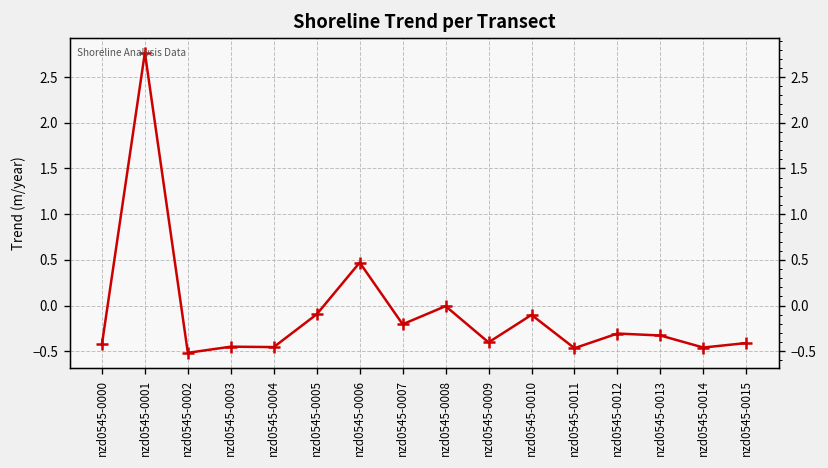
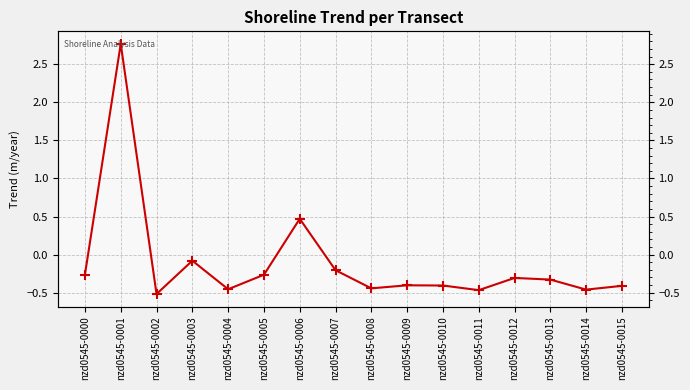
  {
-   "nzd0545-0000": -0.4,
+   "nzd0545-0000": -0.3,
    "nzd0545-0001": 2.8,
    "nzd0545-0002": -0.5,
-   "nzd0545-0003": -0.5,
+   "nzd0545-0003": -0.1,
    "nzd0545-0004": -0.5,
-   "nzd0545-0005": -0.1,
+   "nzd0545-0005": -0.3,
    "nzd0545-0006": 0.5,
    "nzd0545-0007": -0.2,
-   "nzd0545-0008": 0.0,
+   "nzd0545-0008": -0.4,
    "nzd0545-0009": -0.4,
-   "nzd0545-0010": -0.1,
+   "nzd0545-0010": -0.4,
    "nzd0545-0011": -0.5,
    "nzd0545-0012": -0.3,
    "nzd0545-0013": -0.3,
    "nzd0545-0014": -0.5,
    "nzd0545-0015": -0.4
  }
